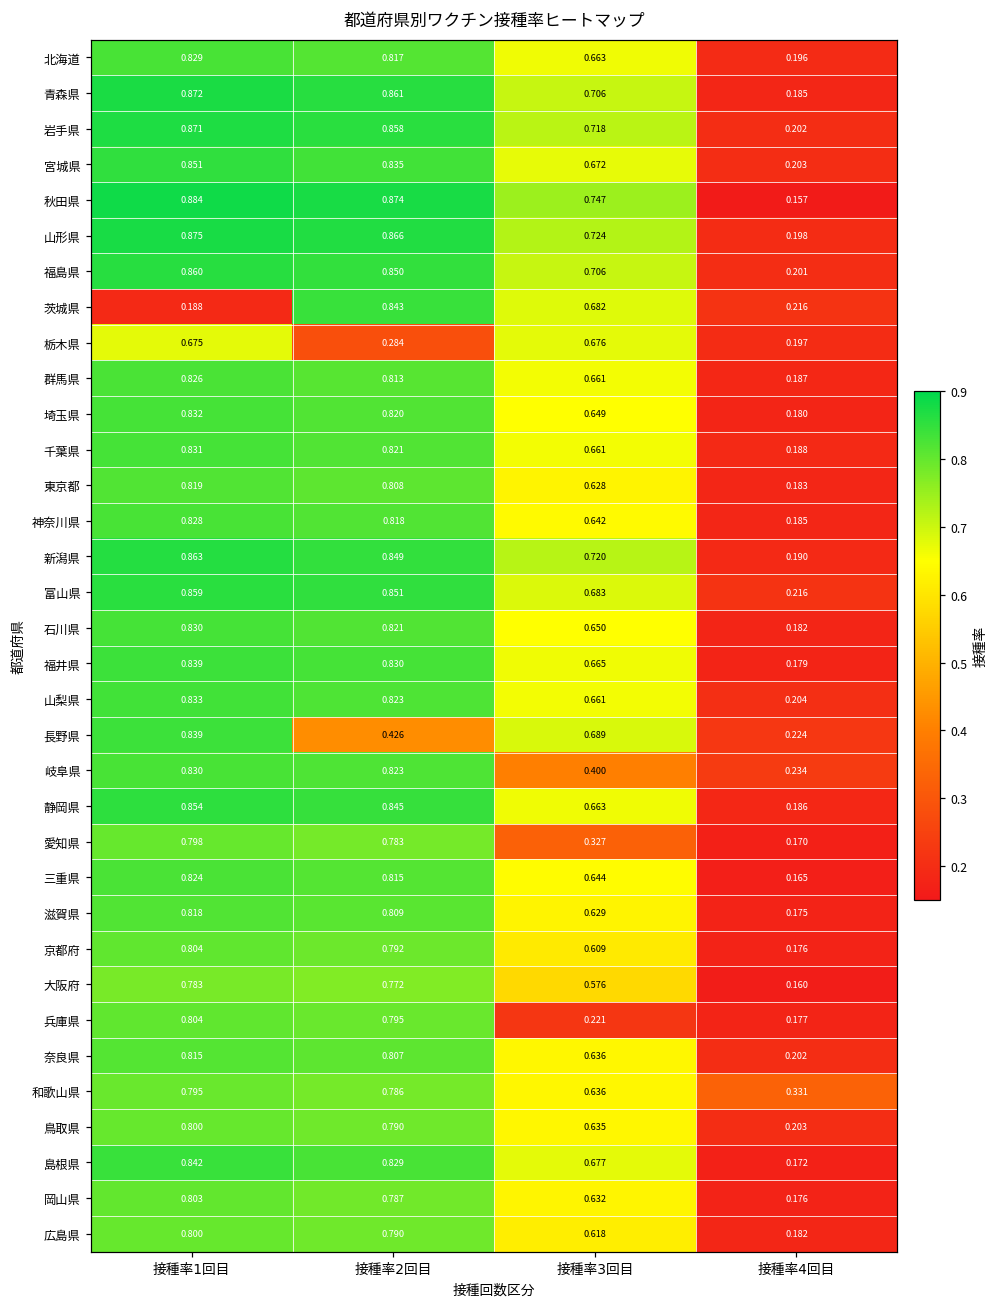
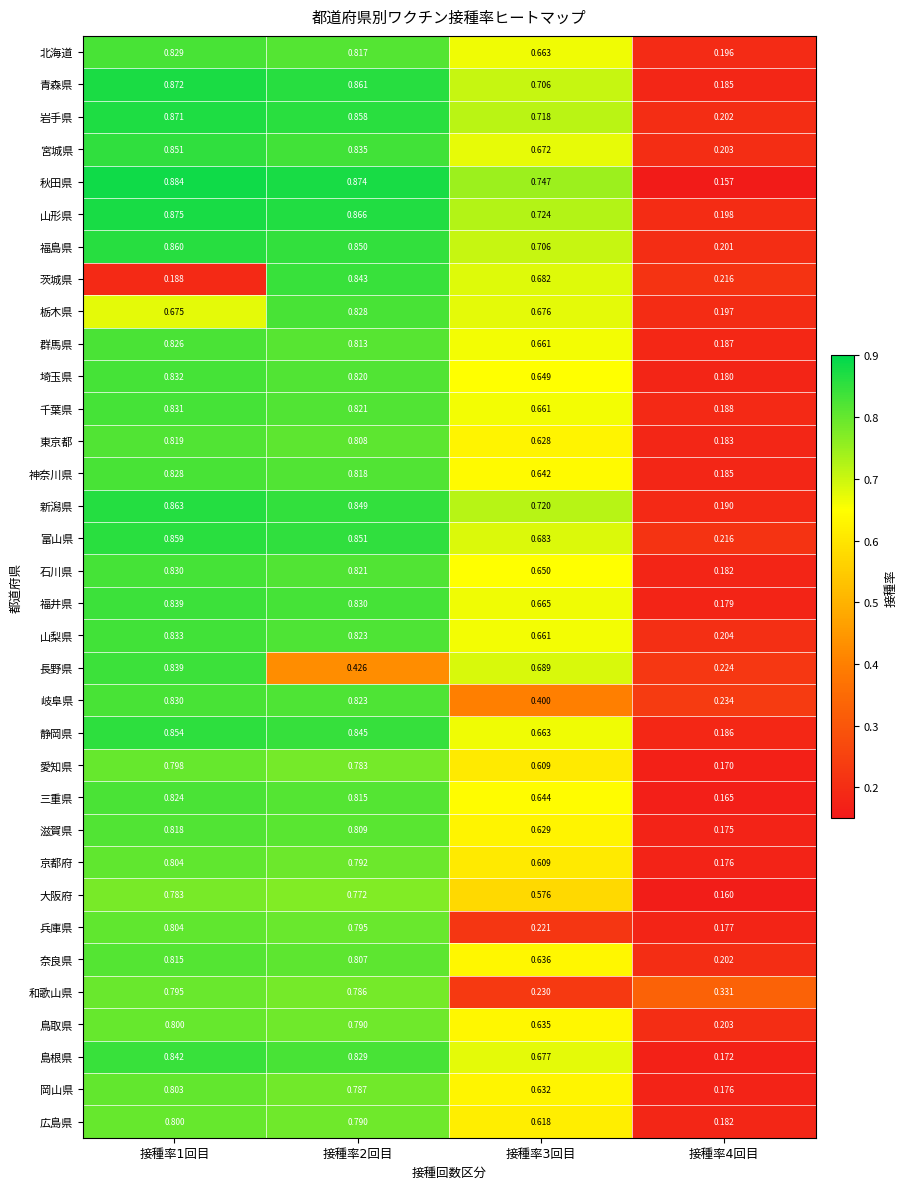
  {
    "北海道": {
      "接種率1回目": 0.829,
      "接種率2回目": 0.817,
      "接種率3回目": 0.663,
      "接種率4回目": 0.196
    },
    "青森県": {
      "接種率1回目": 0.872,
      "接種率2回目": 0.861,
      "接種率3回目": 0.706,
      "接種率4回目": 0.185
    },
    "岩手県": {
      "接種率1回目": 0.871,
      "接種率2回目": 0.858,
      "接種率3回目": 0.718,
      "接種率4回目": 0.202
    },
    "宮城県": {
      "接種率1回目": 0.851,
      "接種率2回目": 0.835,
      "接種率3回目": 0.672,
      "接種率4回目": 0.203
    },
    "秋田県": {
      "接種率1回目": 0.884,
      "接種率2回目": 0.874,
      "接種率3回目": 0.747,
      "接種率4回目": 0.157
    },
    "山形県": {
      "接種率1回目": 0.875,
      "接種率2回目": 0.866,
      "接種率3回目": 0.724,
      "接種率4回目": 0.198
    },
    "福島県": {
      "接種率1回目": 0.860,
      "接種率2回目": 0.850,
      "接種率3回目": 0.706,
      "接種率4回目": 0.201
    },
    "茨城県": {
      "接種率1回目": 0.188,
      "接種率2回目": 0.843,
      "接種率3回目": 0.682,
      "接種率4回目": 0.216
    },
    "栃木県": {
      "接種率1回目": 0.675,
-     "接種率2回目": 0.284,
+     "接種率2回目": 0.828,
      "接種率3回目": 0.676,
      "接種率4回目": 0.197
    },
    "群馬県": {
      "接種率1回目": 0.826,
      "接種率2回目": 0.813,
      "接種率3回目": 0.661,
      "接種率4回目": 0.187
    },
    "埼玉県": {
      "接種率1回目": 0.832,
      "接種率2回目": 0.820,
      "接種率3回目": 0.649,
      "接種率4回目": 0.180
    },
    "千葉県": {
      "接種率1回目": 0.831,
      "接種率2回目": 0.821,
      "接種率3回目": 0.661,
      "接種率4回目": 0.188
    },
    "東京都": {
      "接種率1回目": 0.819,
      "接種率2回目": 0.808,
      "接種率3回目": 0.628,
      "接種率4回目": 0.183
    },
    "神奈川県": {
      "接種率1回目": 0.828,
      "接種率2回目": 0.818,
      "接種率3回目": 0.642,
      "接種率4回目": 0.185
    },
    "新潟県": {
      "接種率1回目": 0.863,
      "接種率2回目": 0.849,
      "接種率3回目": 0.720,
      "接種率4回目": 0.190
    },
    "富山県": {
      "接種率1回目": 0.859,
      "接種率2回目": 0.851,
      "接種率3回目": 0.683,
      "接種率4回目": 0.216
    },
    "石川県": {
      "接種率1回目": 0.830,
      "接種率2回目": 0.821,
      "接種率3回目": 0.650,
      "接種率4回目": 0.182
    },
    "福井県": {
      "接種率1回目": 0.839,
      "接種率2回目": 0.830,
      "接種率3回目": 0.665,
      "接種率4回目": 0.179
    },
    "山梨県": {
      "接種率1回目": 0.833,
      "接種率2回目": 0.823,
      "接種率3回目": 0.661,
      "接種率4回目": 0.204
    },
    "長野県": {
      "接種率1回目": 0.839,
      "接種率2回目": 0.426,
      "接種率3回目": 0.689,
      "接種率4回目": 0.224
    },
    "岐阜県": {
      "接種率1回目": 0.830,
      "接種率2回目": 0.823,
      "接種率3回目": 0.400,
      "接種率4回目": 0.234
    },
    "静岡県": {
      "接種率1回目": 0.854,
      "接種率2回目": 0.845,
      "接種率3回目": 0.663,
      "接種率4回目": 0.186
    },
    "愛知県": {
      "接種率1回目": 0.798,
      "接種率2回目": 0.783,
-     "接種率3回目": 0.327,
+     "接種率3回目": 0.609,
      "接種率4回目": 0.170
    },
    "三重県": {
      "接種率1回目": 0.824,
      "接種率2回目": 0.815,
      "接種率3回目": 0.644,
      "接種率4回目": 0.165
    },
    "滋賀県": {
      "接種率1回目": 0.818,
      "接種率2回目": 0.809,
      "接種率3回目": 0.629,
      "接種率4回目": 0.175
    },
    "京都府": {
      "接種率1回目": 0.804,
      "接種率2回目": 0.792,
      "接種率3回目": 0.609,
      "接種率4回目": 0.176
    },
    "大阪府": {
      "接種率1回目": 0.783,
      "接種率2回目": 0.772,
      "接種率3回目": 0.576,
      "接種率4回目": 0.160
    },
    "兵庫県": {
      "接種率1回目": 0.804,
      "接種率2回目": 0.795,
      "接種率3回目": 0.221,
      "接種率4回目": 0.177
    },
    "奈良県": {
      "接種率1回目": 0.815,
      "接種率2回目": 0.807,
      "接種率3回目": 0.636,
      "接種率4回目": 0.202
    },
    "和歌山県": {
      "接種率1回目": 0.795,
      "接種率2回目": 0.786,
-     "接種率3回目": 0.636,
+     "接種率3回目": 0.230,
      "接種率4回目": 0.331
    },
    "鳥取県": {
      "接種率1回目": 0.800,
      "接種率2回目": 0.790,
      "接種率3回目": 0.635,
      "接種率4回目": 0.203
    },
    "島根県": {
      "接種率1回目": 0.842,
      "接種率2回目": 0.829,
      "接種率3回目": 0.677,
      "接種率4回目": 0.172
    },
    "岡山県": {
      "接種率1回目": 0.803,
      "接種率2回目": 0.787,
      "接種率3回目": 0.632,
      "接種率4回目": 0.176
    },
    "広島県": {
      "接種率1回目": 0.800,
      "接種率2回目": 0.790,
      "接種率3回目": 0.618,
      "接種率4回目": 0.182
    }
  }
